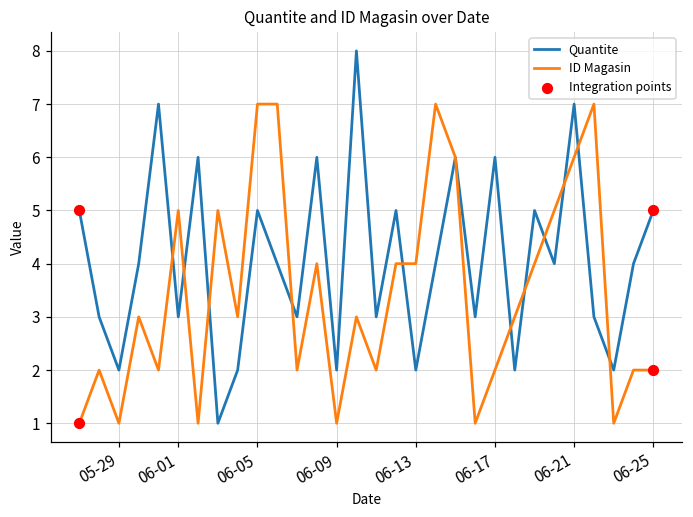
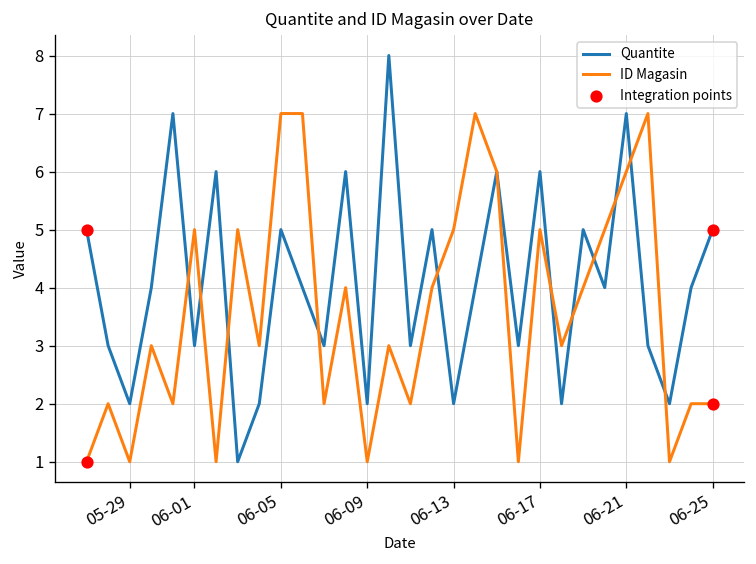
  {
    "Quantite": {
      "05-29": 2,
      "06-01": 3,
      "06-05": 5,
      "06-09": 2,
      "06-13": 2,
      "06-17": 6,
      "06-21": 7
    },
    "ID Magasin": {
      "05-29": 1,
      "06-01": 5,
      "06-05": 7,
      "06-09": 1,
-     "06-13": 4,
-     "06-17": 2,
+     "06-13": 5,
+     "06-17": 5,
      "06-21": 6
    }
  }
